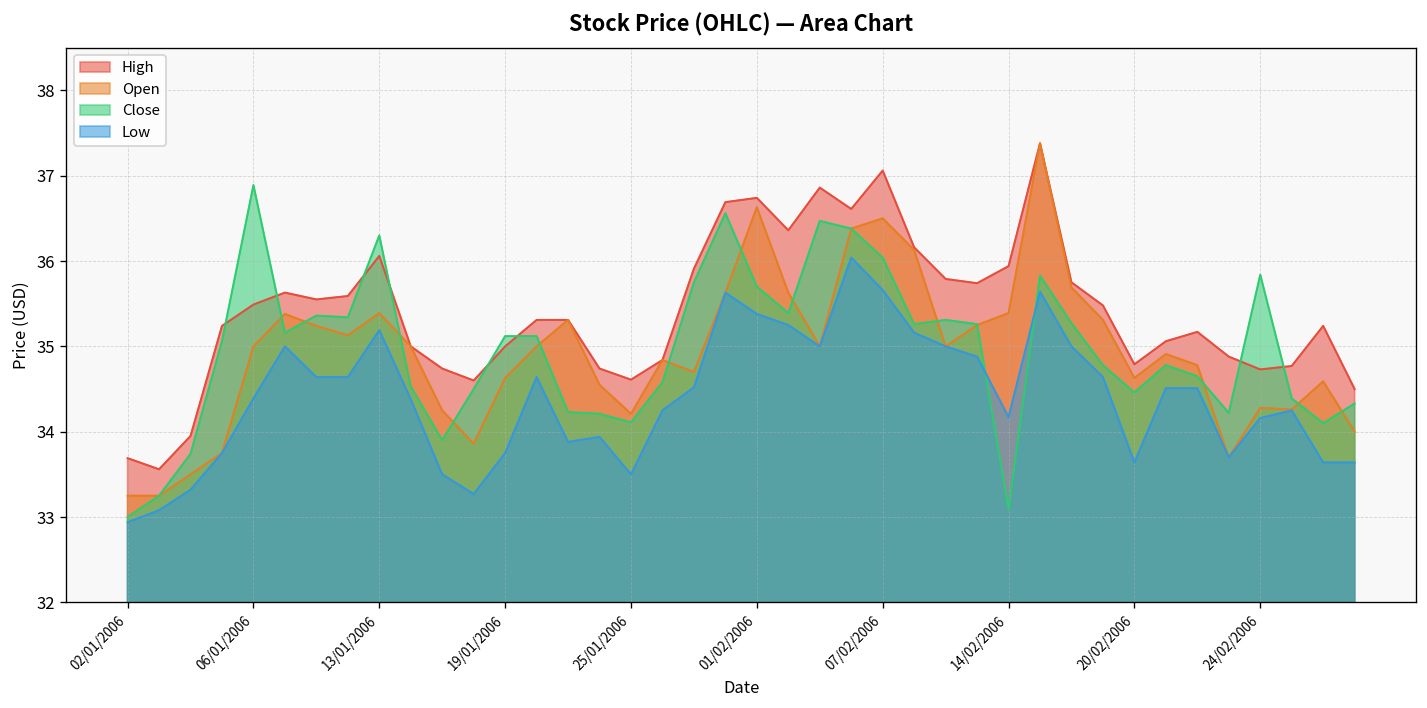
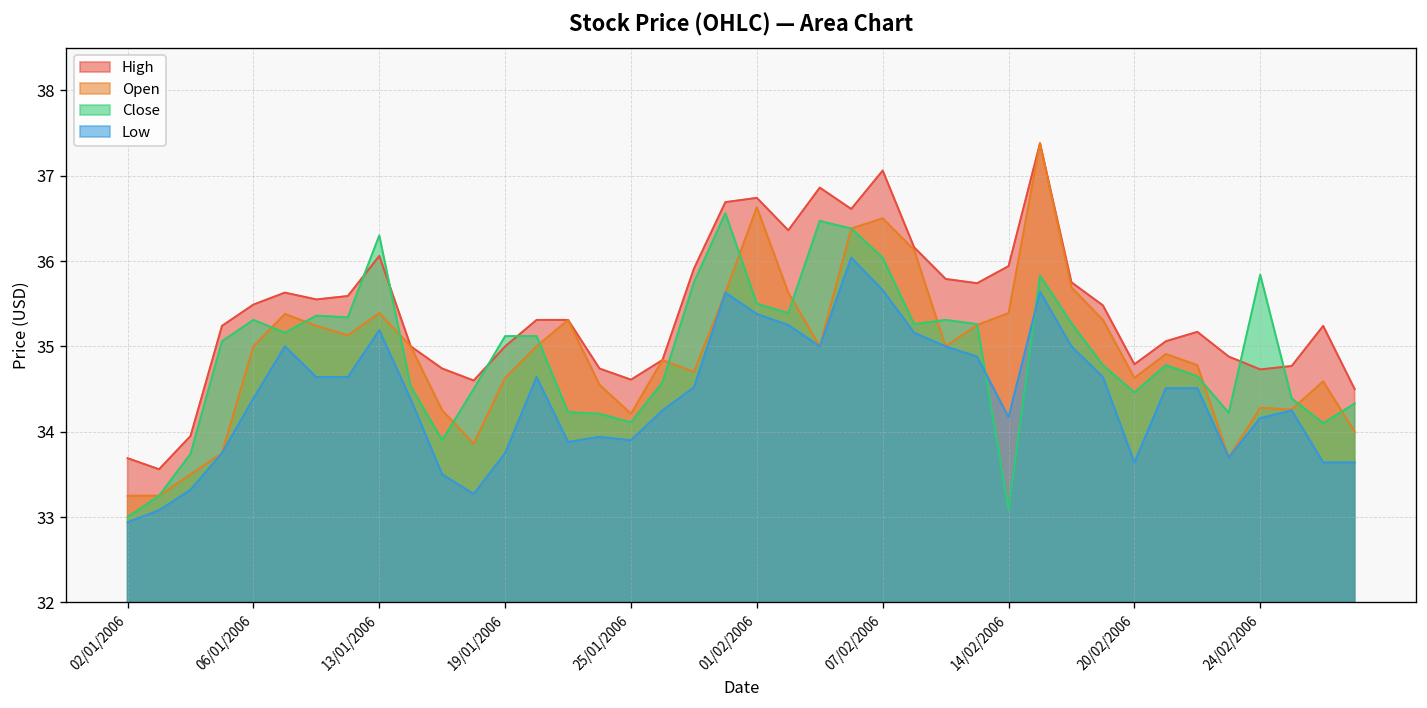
  {
    "Close": {
      "02/01/2006": 33.0,
-     "06/01/2006": 36.9,
+     "06/01/2006": 35.3,
      "13/01/2006": 36.3,
      "19/01/2006": 35.1,
      "25/01/2006": 34.1,
-     "01/02/2006": 35.7,
+     "01/02/2006": 35.5,
      "07/02/2006": 36.0,
      "14/02/2006": 33.1,
      "20/02/2006": 34.5,
      "24/02/2006": 35.8
    },
    "Low": {
      "02/01/2006": 32.9,
      "06/01/2006": 34.4,
      "13/01/2006": 35.2,
      "19/01/2006": 33.8,
-     "25/01/2006": 33.5,
+     "25/01/2006": 33.9,
      "01/02/2006": 35.4,
      "07/02/2006": 35.7,
      "14/02/2006": 34.2,
      "20/02/2006": 33.6,
      "24/02/2006": 34.2
    }
  }
